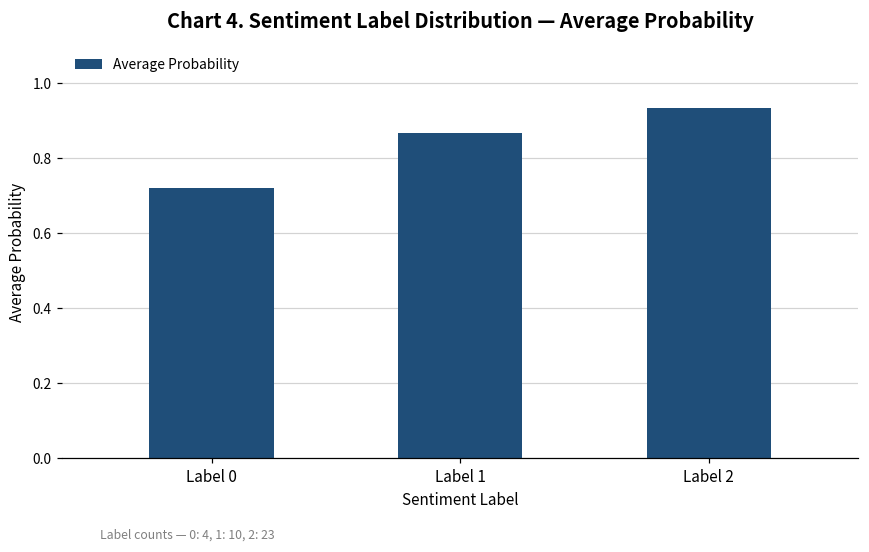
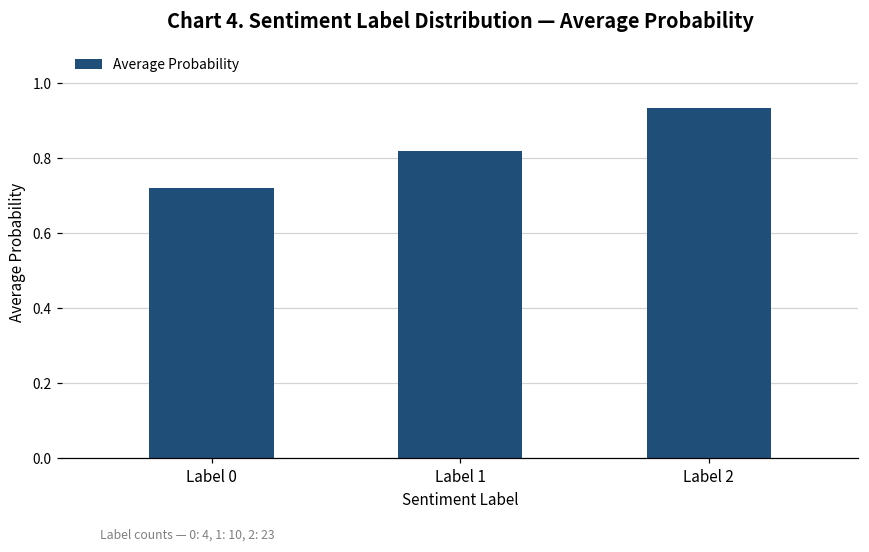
  {
    "Label 0": 0.72,
-   "Label 1": 0.87,
+   "Label 1": 0.82,
    "Label 2": 0.93
  }
